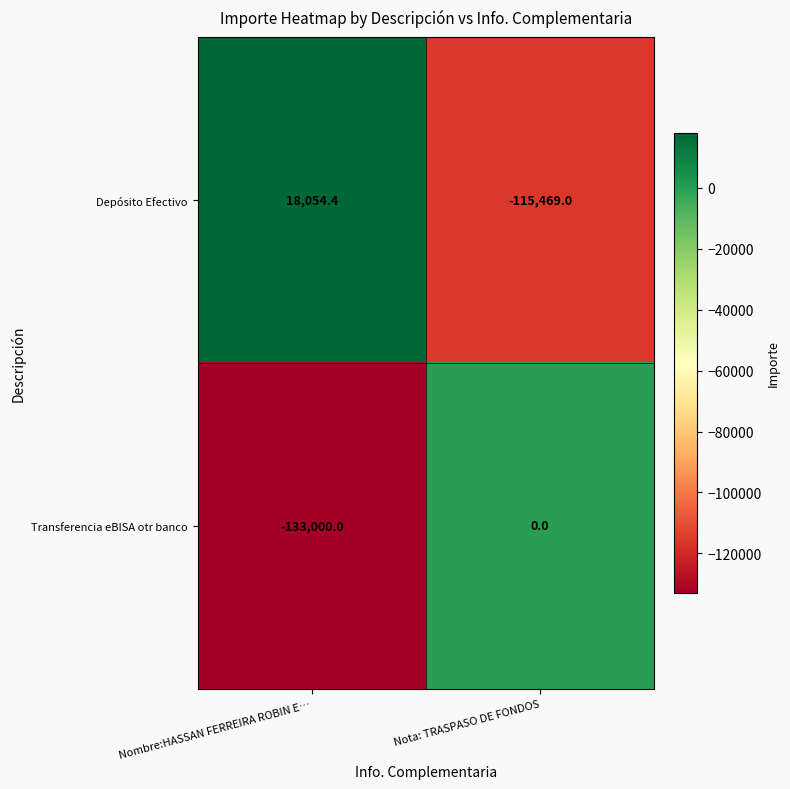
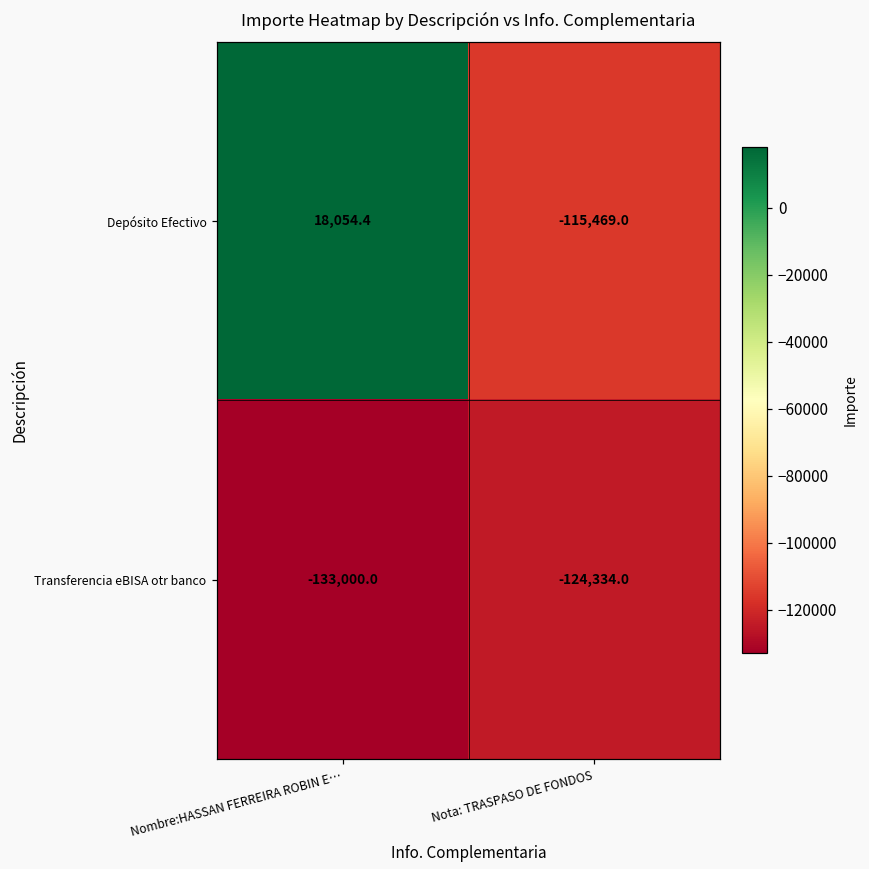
  {
    "Depósito Efectivo": {
      "Nombre:HASSAN FERREIRA ROBIN E…": "18,054.4",
      "Nota: TRASPASO DE FONDOS": "-115,469.0"
    },
    "Transferencia eBISA otr banco": {
      "Nombre:HASSAN FERREIRA ROBIN E…": "-133,000.0",
-     "Nota: TRASPASO DE FONDOS": "0.0"
+     "Nota: TRASPASO DE FONDOS": "-124,334.0"
    }
  }
